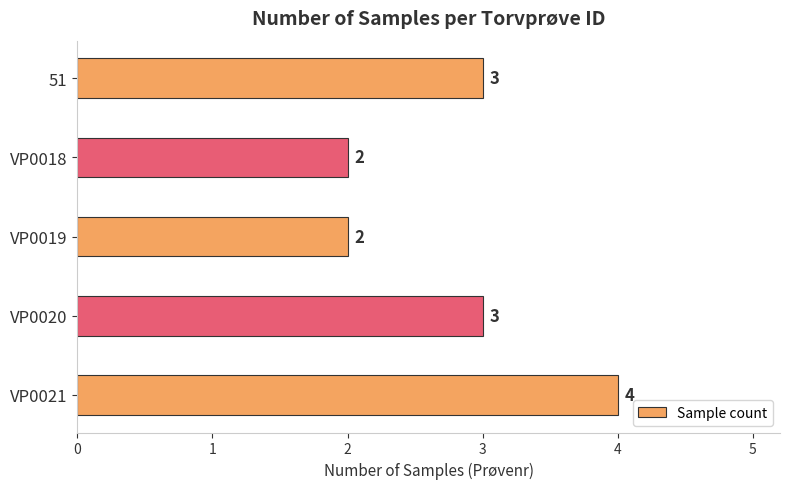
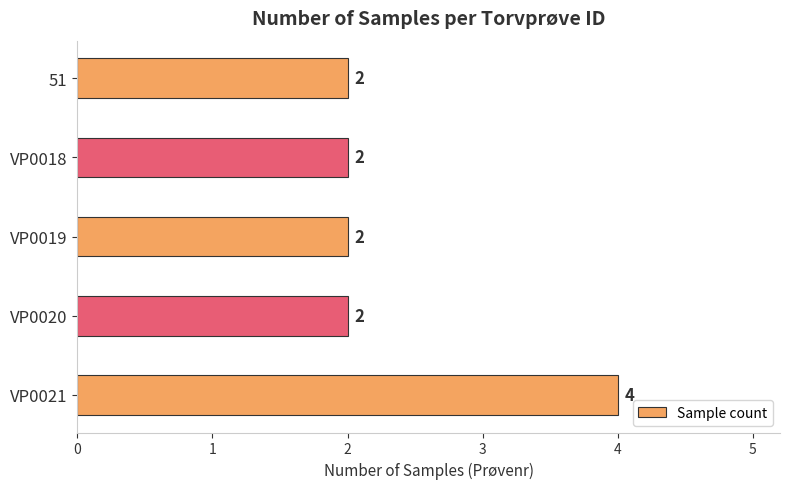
  {
-   "51": 3,
+   "51": 2,
    "VP0018": 2,
    "VP0019": 2,
-   "VP0020": 3
+   "VP0020": 2
  }
